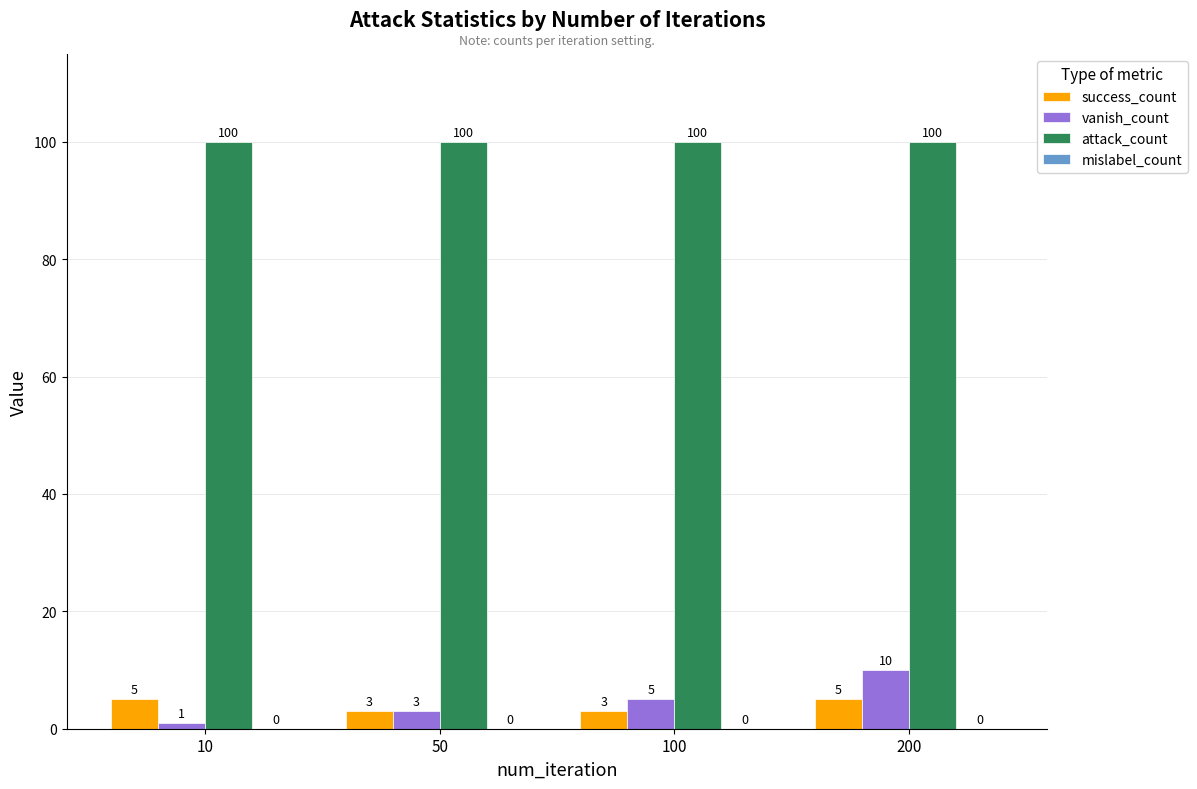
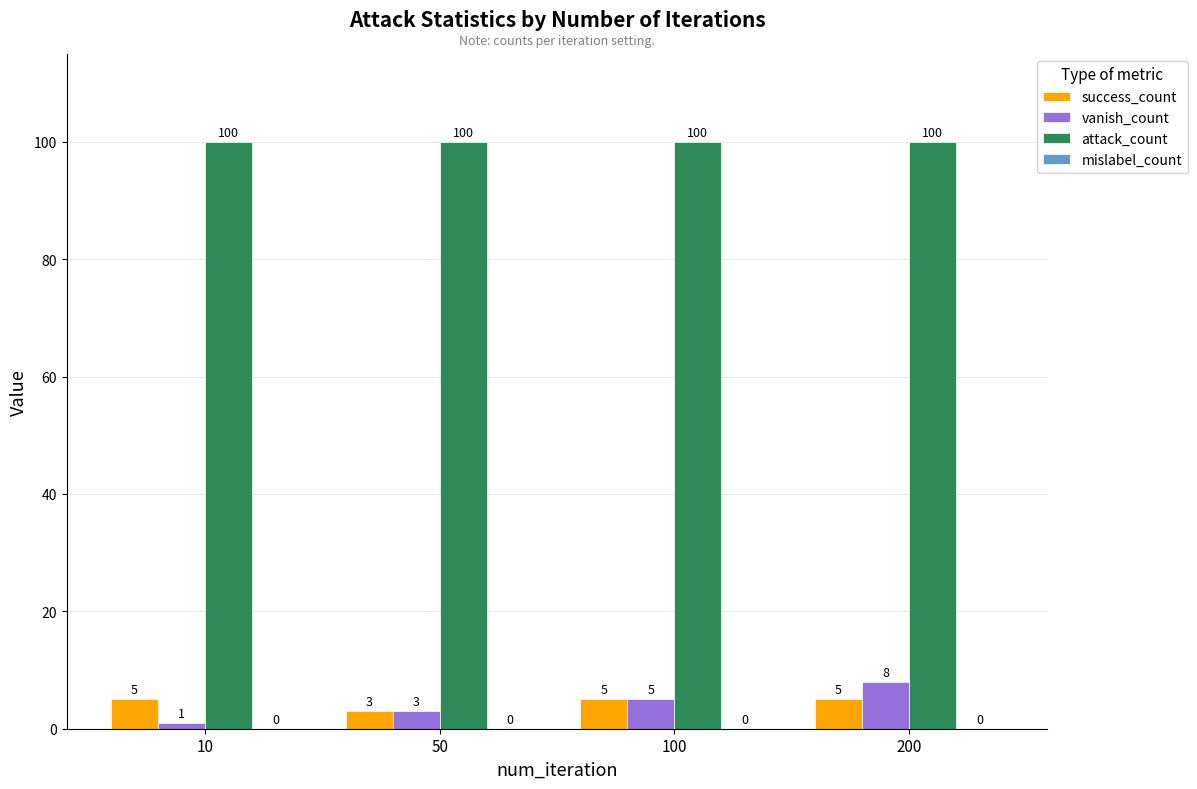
  {
    "success_count": {
      "10": 5,
      "50": 3,
-     "100": 3,
+     "100": 5,
      "200": 5
    },
    "vanish_count": {
      "10": 1,
      "50": 3,
      "100": 5,
-     "200": 10
+     "200": 8
    },
    "attack_count": {
      "10": 100,
      "50": 100,
      "100": 100,
      "200": 100
    },
    "mislabel_count": {
      "10": 0,
      "50": 0,
      "100": 0,
      "200": 0
    }
  }
